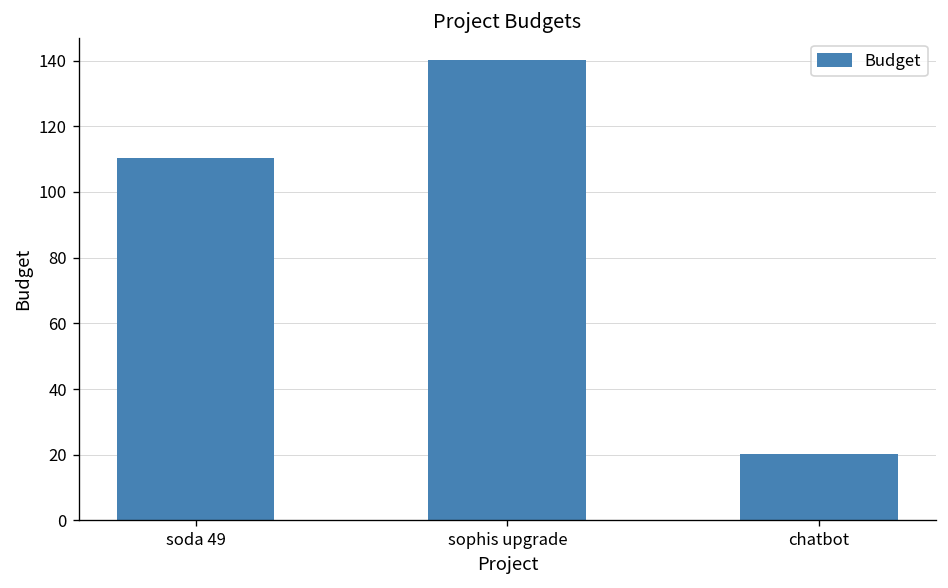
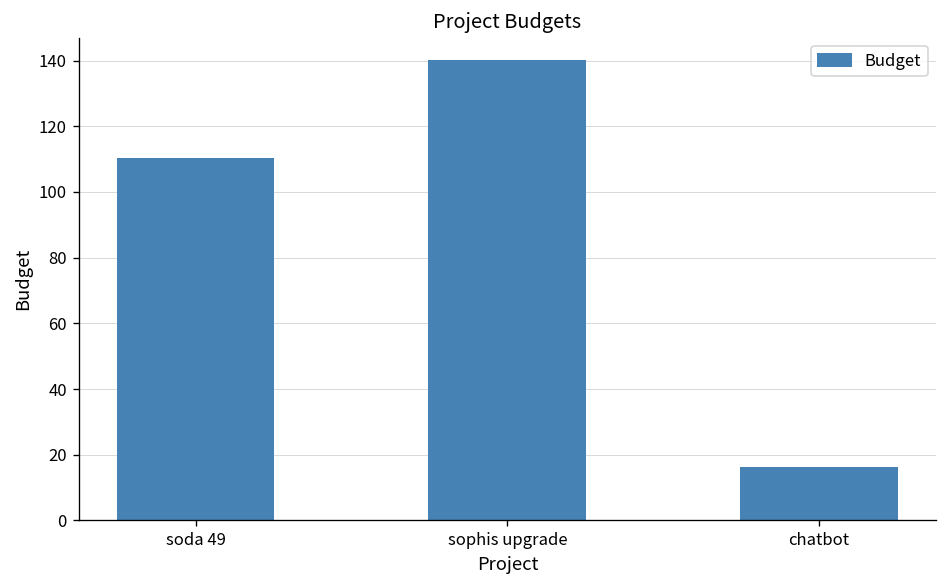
  {
    "soda 49": 110,
    "sophis upgrade": 140,
-   "chatbot": 20
+   "chatbot": 16
  }
